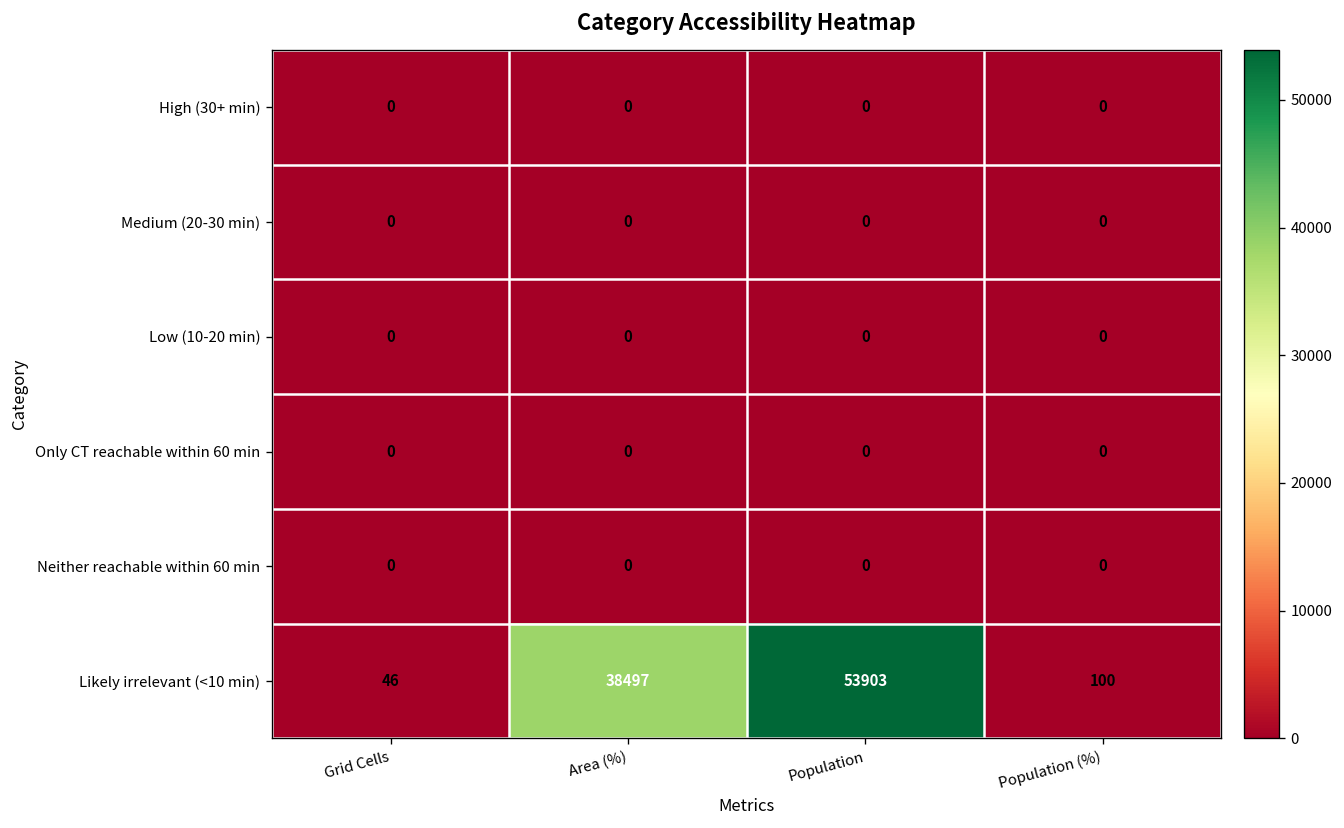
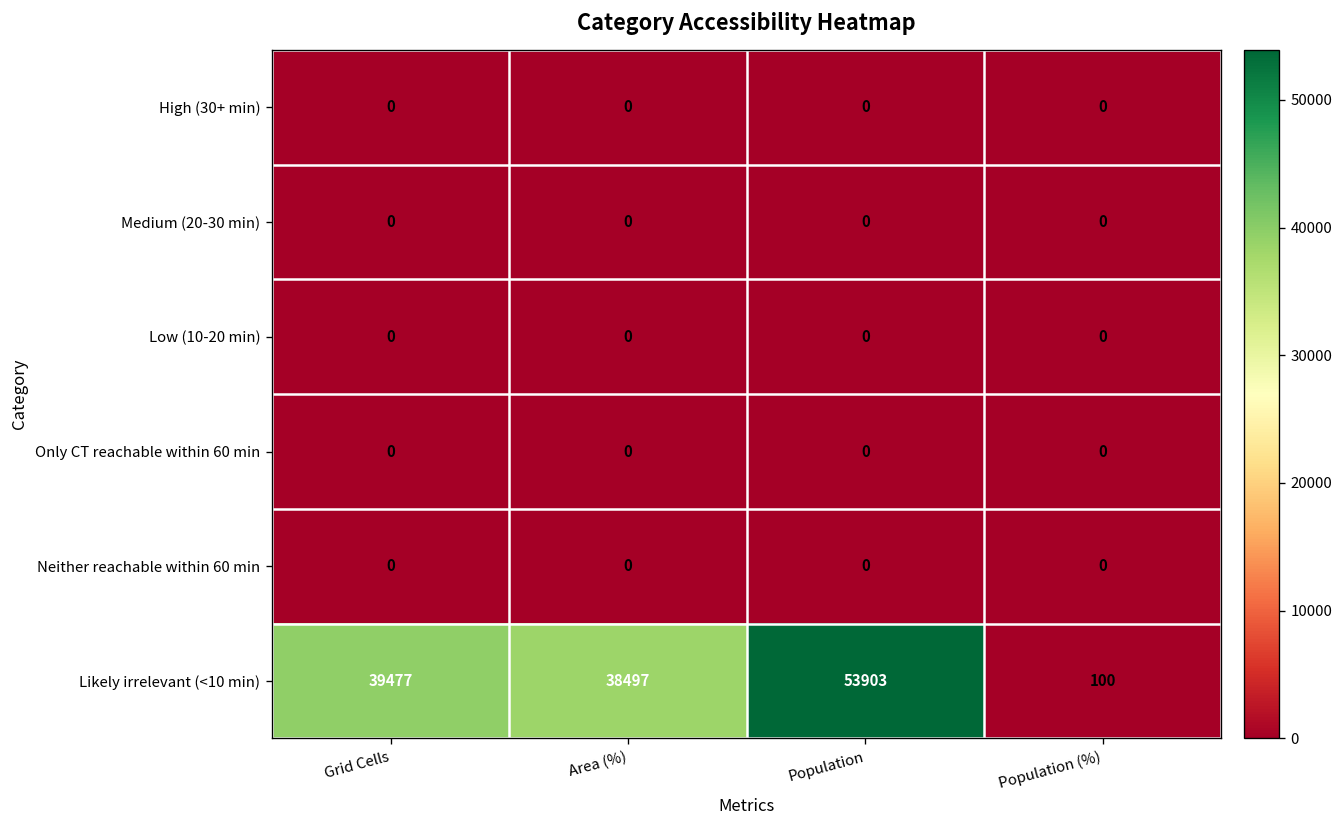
  {
    "High (30+ min)": {
      "Grid Cells": 0,
      "Area (%)": 0,
      "Population": 0,
      "Population (%)": 0
    },
    "Medium (20-30 min)": {
      "Grid Cells": 0,
      "Area (%)": 0,
      "Population": 0,
      "Population (%)": 0
    },
    "Low (10-20 min)": {
      "Grid Cells": 0,
      "Area (%)": 0,
      "Population": 0,
      "Population (%)": 0
    },
    "Only CT reachable within 60 min": {
      "Grid Cells": 0,
      "Area (%)": 0,
      "Population": 0,
      "Population (%)": 0
    },
    "Neither reachable within 60 min": {
      "Grid Cells": 0,
      "Area (%)": 0,
      "Population": 0,
      "Population (%)": 0
    },
    "Likely irrelevant (<10 min)": {
-     "Grid Cells": 46,
+     "Grid Cells": 39477,
      "Area (%)": 38497,
      "Population": 53903,
      "Population (%)": 100
    }
  }
